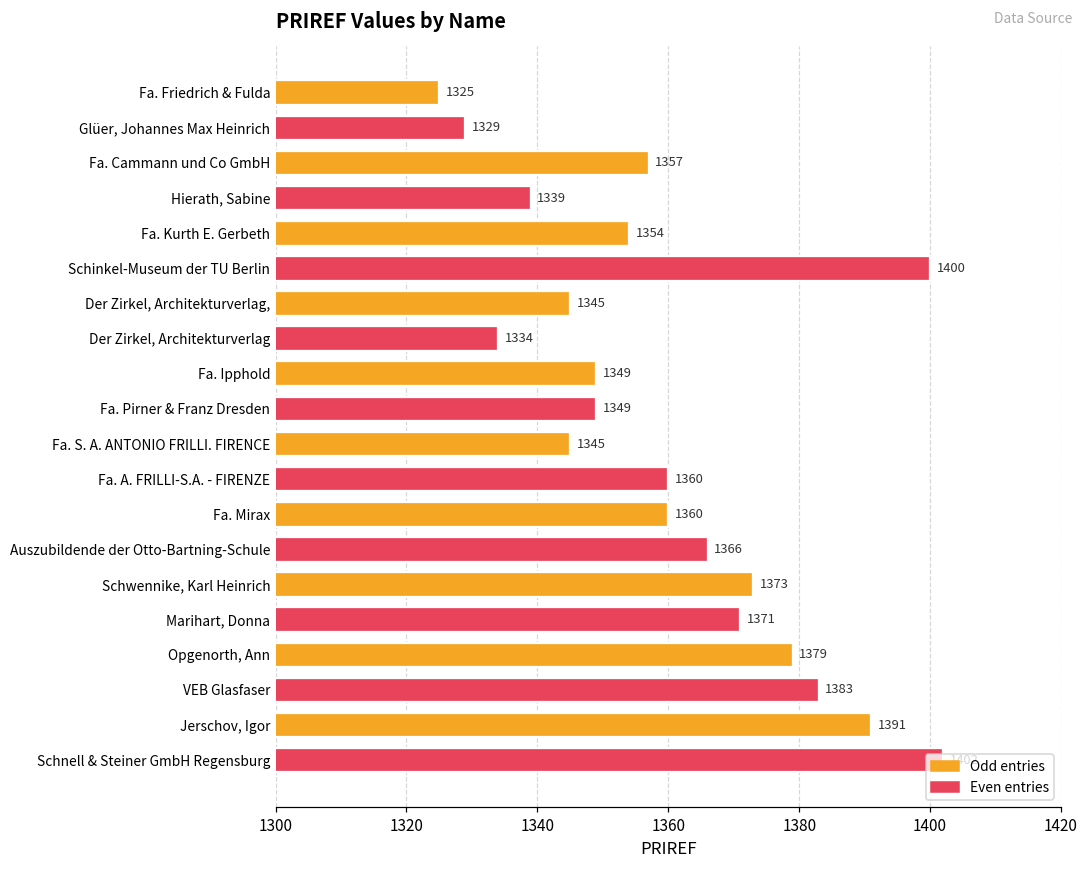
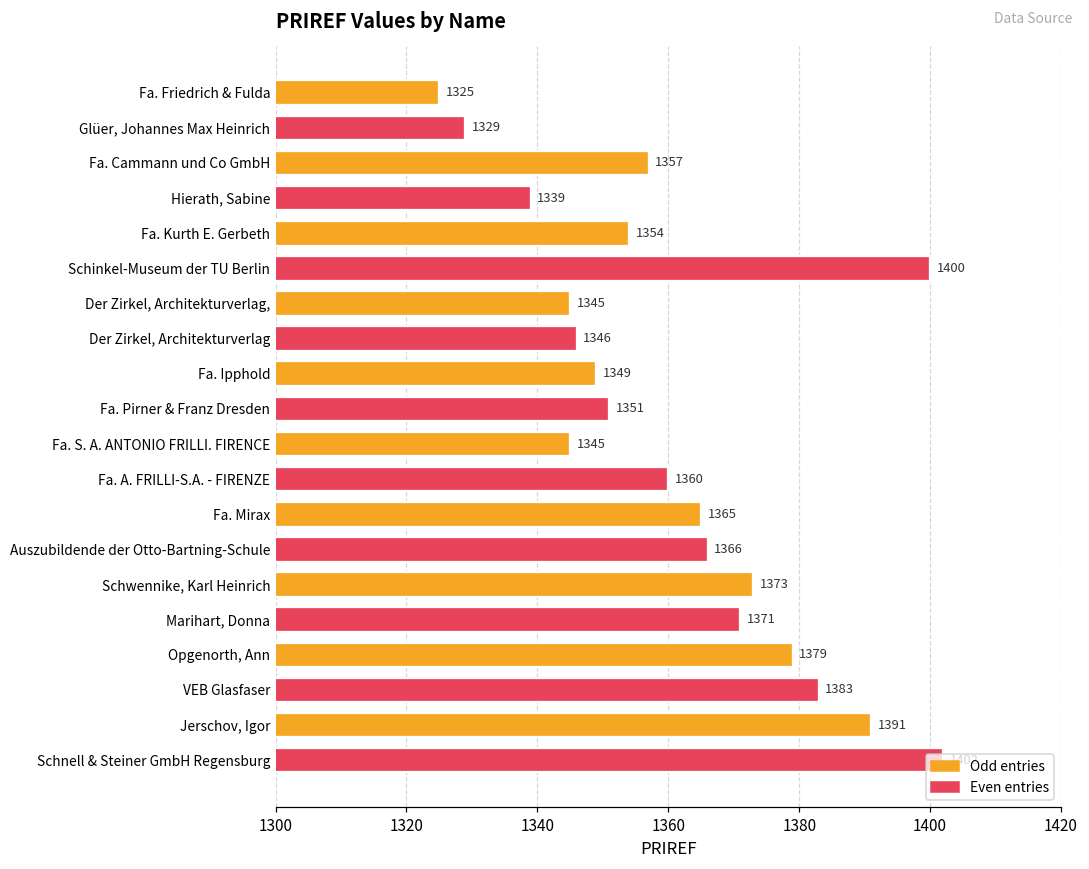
  {
    "Fa. Friedrich & Fulda": 1325,
    "Glüer, Johannes Max Heinrich": 1329,
    "Fa. Cammann und Co GmbH": 1357,
    "Hierath, Sabine": 1339,
    "Fa. Kurth E. Gerbeth": 1354,
    "Schinkel-Museum der TU Berlin": 1400,
    "Der Zirkel, Architekturverlag,": 1345,
-   "Der Zirkel, Architekturverlag": 1334,
+   "Der Zirkel, Architekturverlag": 1346,
    "Fa. Ipphold": 1349,
-   "Fa. Pirner & Franz Dresden": 1349,
+   "Fa. Pirner & Franz Dresden": 1351,
    "Fa. S. A. ANTONIO FRILLI. FIRENCE": 1345,
    "Fa. A. FRILLI-S.A. - FIRENZE": 1360,
-   "Fa. Mirax": 1360,
+   "Fa. Mirax": 1365,
    "Auszubildende der Otto-Bartning-Schule": 1366,
    "Schwennike, Karl Heinrich": 1373,
    "Marihart, Donna": 1371,
    "Opgenorth, Ann": 1379,
    "VEB Glasfaser": 1383,
    "Jerschov, Igor": 1391
  }
